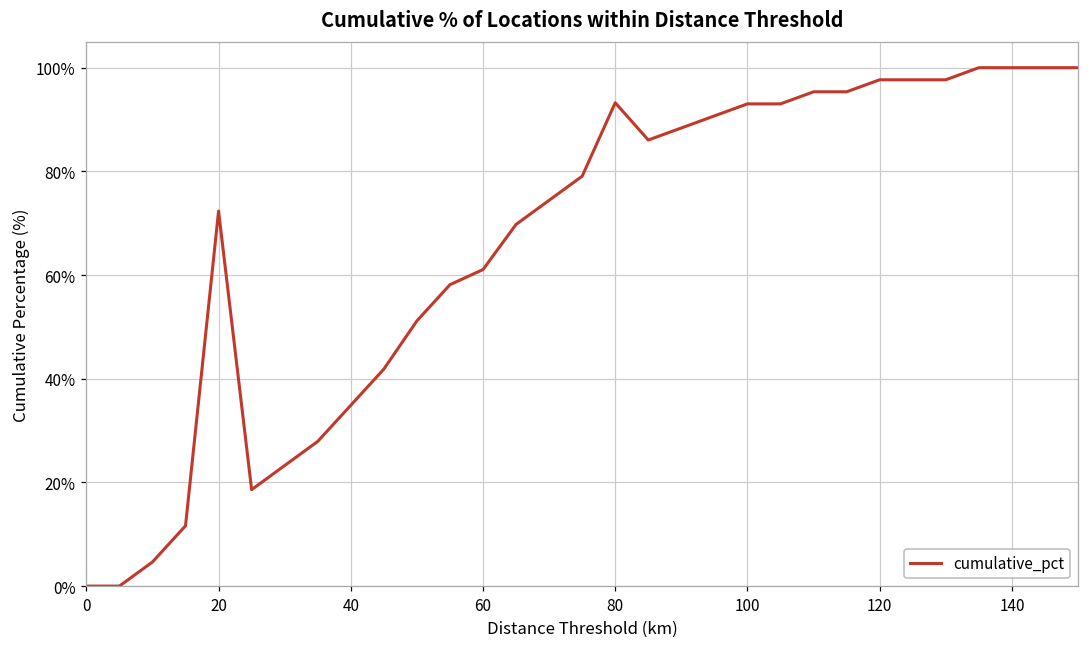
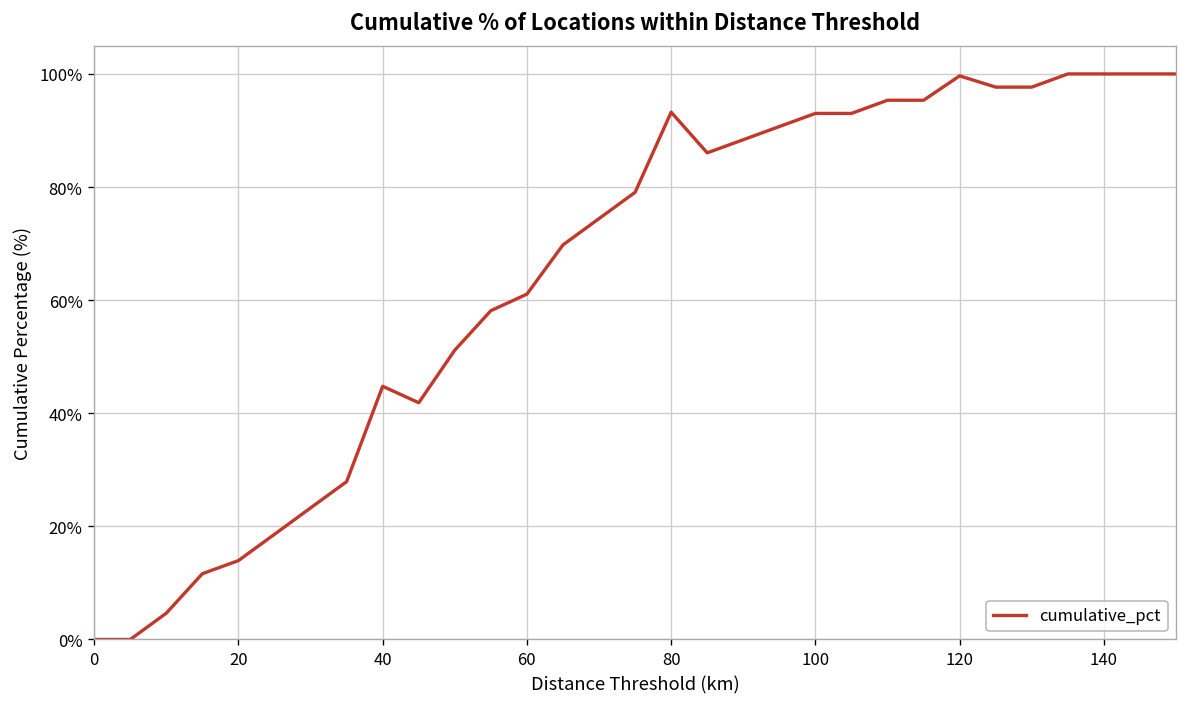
  {
    "0": "0%",
-   "20": "72%",
-   "40": "35%",
+   "20": "14%",
+   "40": "45%",
    "60": "61%",
    "80": "93%",
    "100": "93%",
-   "120": "98%",
+   "120": "100%",
    "140": "100%"
  }
